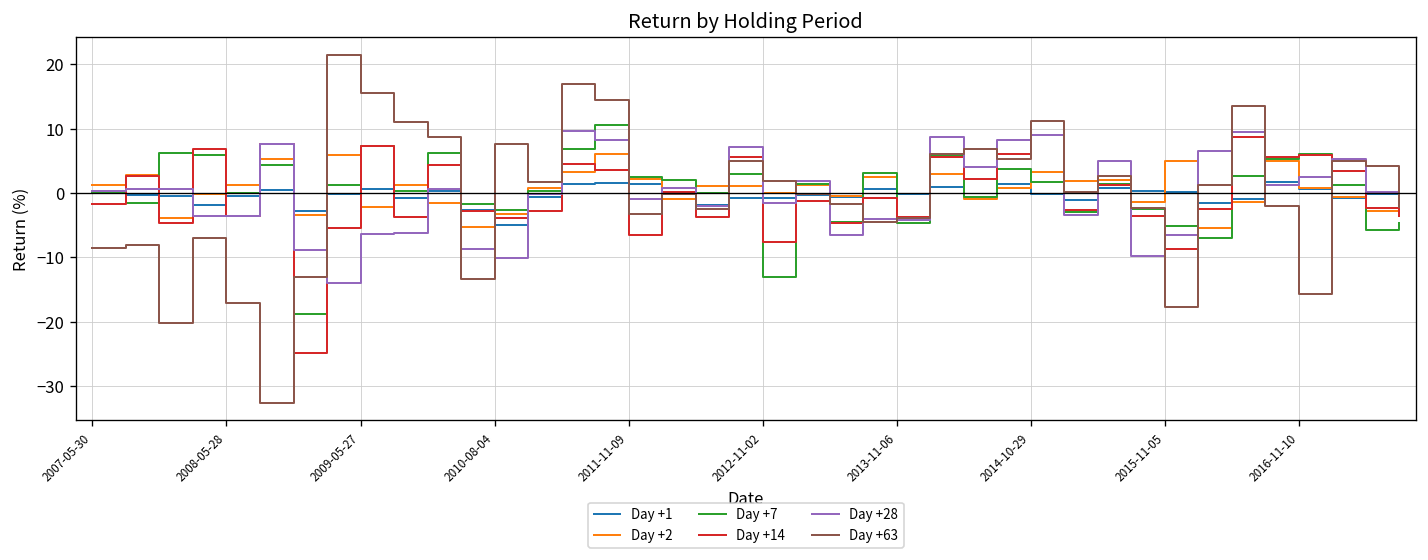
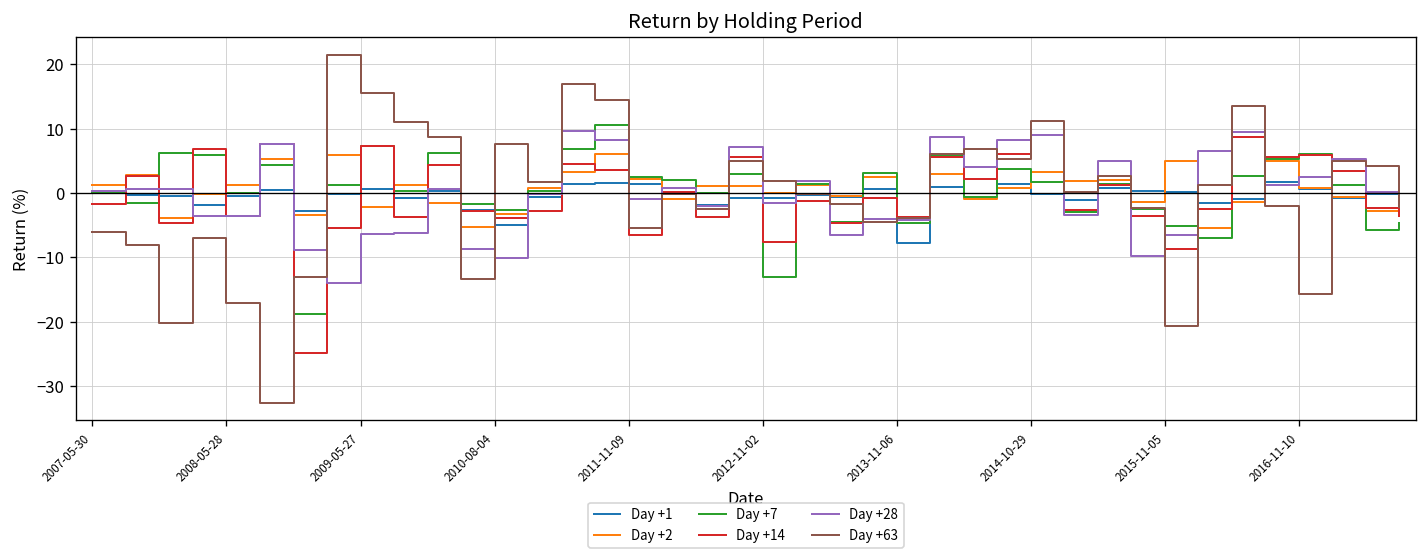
  {
    "Day +1": {
      "2008-05-28": -1,
      "2009-05-27": 1,
      "2010-08-04": -5,
      "2011-11-09": 1,
      "2012-11-02": -1,
-     "2013-11-06": 0,
+     "2013-11-06": -8,
      "2014-10-29": 0,
      "2015-11-05": 0
    },
    "Day +2": {
      "2007-05-30": 1,
      "2008-05-28": 1,
      "2009-05-27": -2,
      "2010-08-04": -3,
      "2012-11-02": 0,
      "2014-10-29": 3,
      "2015-11-05": 5
    },
    "Day +7": {
      "2008-05-28": 0,
      "2010-08-04": -3,
      "2012-11-02": -13,
      "2013-11-06": -5,
      "2014-10-29": 2,
      "2015-11-05": -5
    },
    "Day +14": {
      "2007-05-30": -2,
      "2010-08-04": -4,
      "2011-11-09": -7,
      "2012-11-02": -8,
      "2015-11-05": -9
    },
    "Day +28": {
      "2009-05-27": -6,
      "2010-08-04": -10,
      "2011-11-09": -1,
      "2012-11-02": -2,
      "2015-11-05": -7,
      "2016-11-10": 2
    },
    "Day +63": {
-     "2007-05-30": -8,
+     "2007-05-30": -6,
      "2008-05-28": -17,
      "2009-05-27": 15,
      "2010-08-04": 8,
-     "2011-11-09": -3,
+     "2011-11-09": -5,
      "2012-11-02": 2,
      "2014-10-29": 11,
-     "2015-11-05": -18,
+     "2015-11-05": -21,
      "2016-11-10": -16
    }
  }
